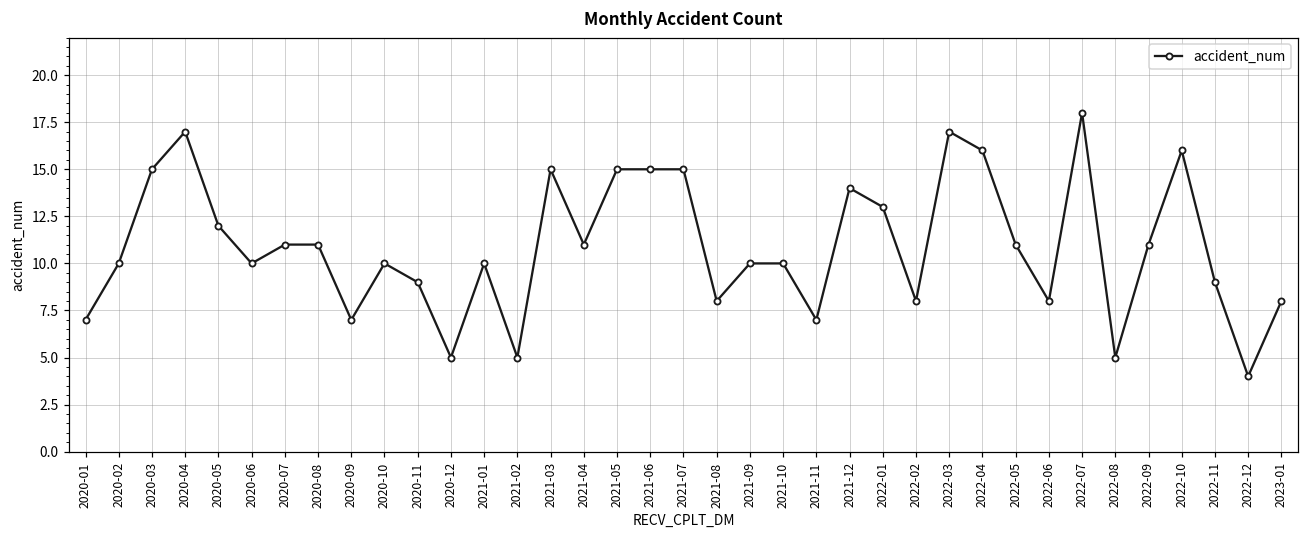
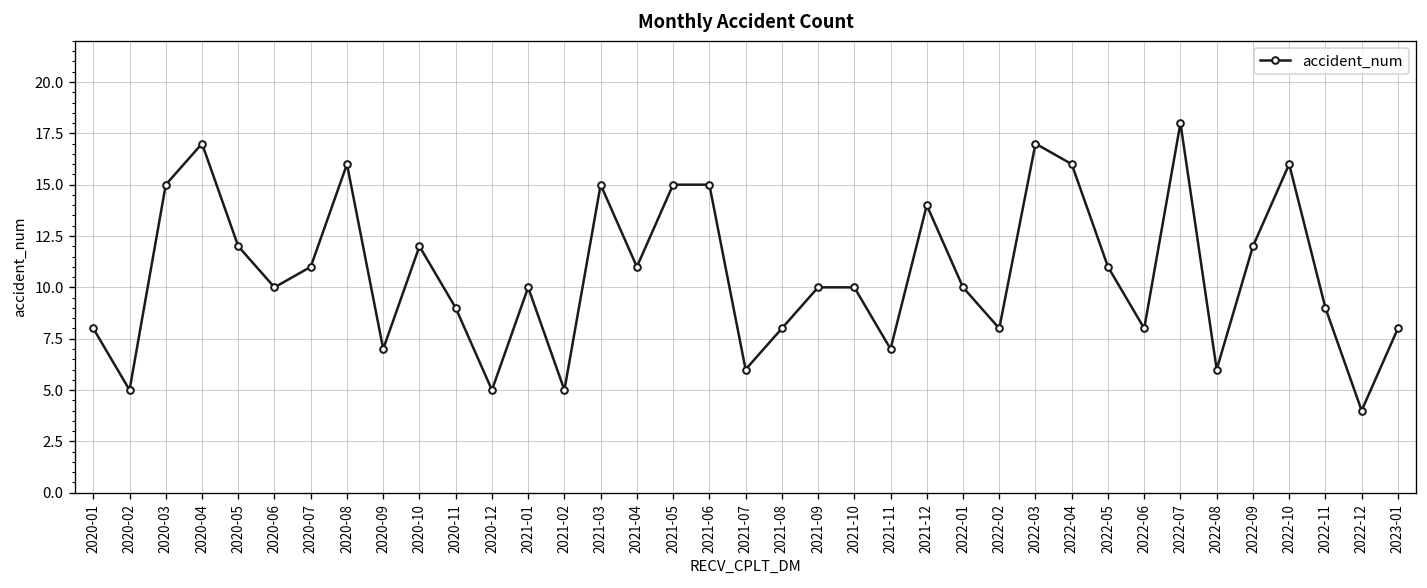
  {
-   "2020-01": 7,
-   "2020-02": 10,
+   "2020-01": 8,
+   "2020-02": 5,
    "2020-03": 15,
    "2020-04": 17,
    "2020-05": 12,
    "2020-06": 10,
    "2020-07": 11,
-   "2020-08": 11,
+   "2020-08": 16,
    "2020-09": 7,
-   "2020-10": 10,
+   "2020-10": 12,
    "2020-11": 9,
    "2020-12": 5,
    "2021-01": 10,
    "2021-02": 5,
    "2021-03": 15,
    "2021-04": 11,
    "2021-05": 15,
    "2021-06": 15,
-   "2021-07": 15,
+   "2021-07": 6,
    "2021-08": 8,
    "2021-09": 10,
    "2021-10": 10,
    "2021-11": 7,
    "2021-12": 14,
-   "2022-01": 13,
+   "2022-01": 10,
    "2022-02": 8,
    "2022-03": 17,
    "2022-04": 16,
    "2022-05": 11,
    "2022-06": 8,
    "2022-07": 18,
-   "2022-08": 5,
-   "2022-09": 11,
+   "2022-08": 6,
+   "2022-09": 12,
    "2022-10": 16,
    "2022-11": 9,
    "2022-12": 4,
    "2023-01": 8
  }
